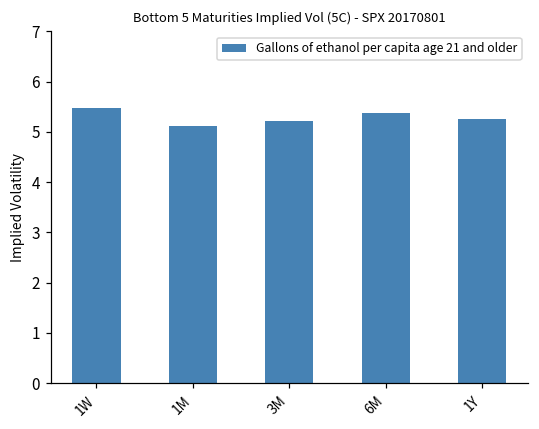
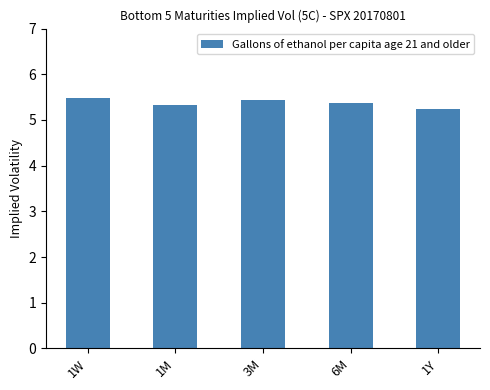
  {
    "1W": 5.5,
-   "1M": 5.1,
-   "3M": 5.2,
+   "1M": 5.3,
+   "3M": 5.4,
    "6M": 5.4,
    "1Y": 5.3
  }
